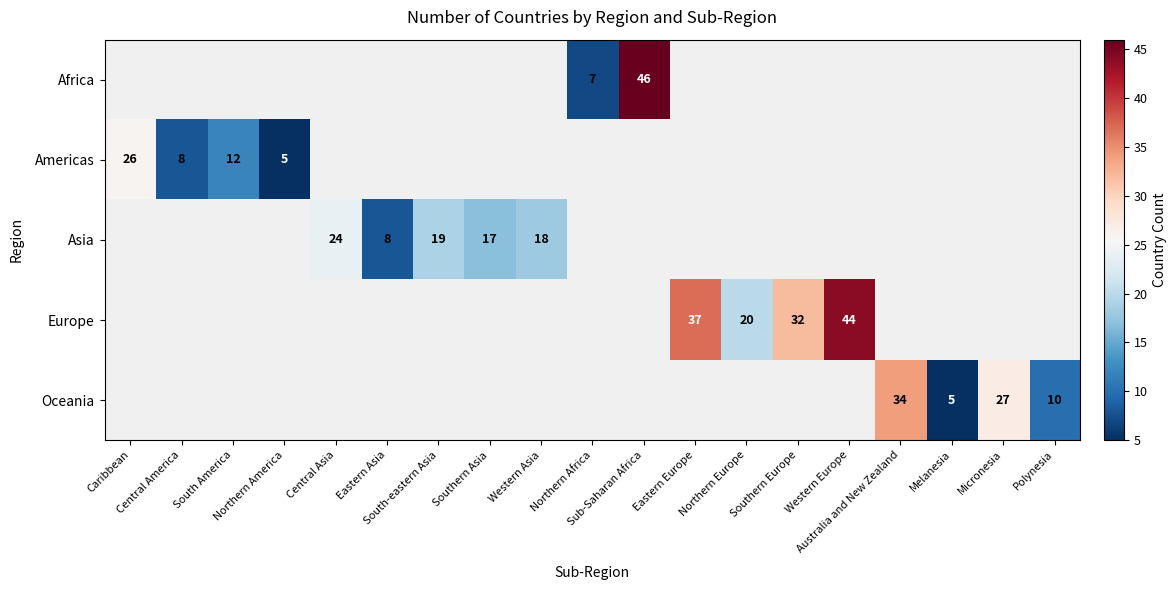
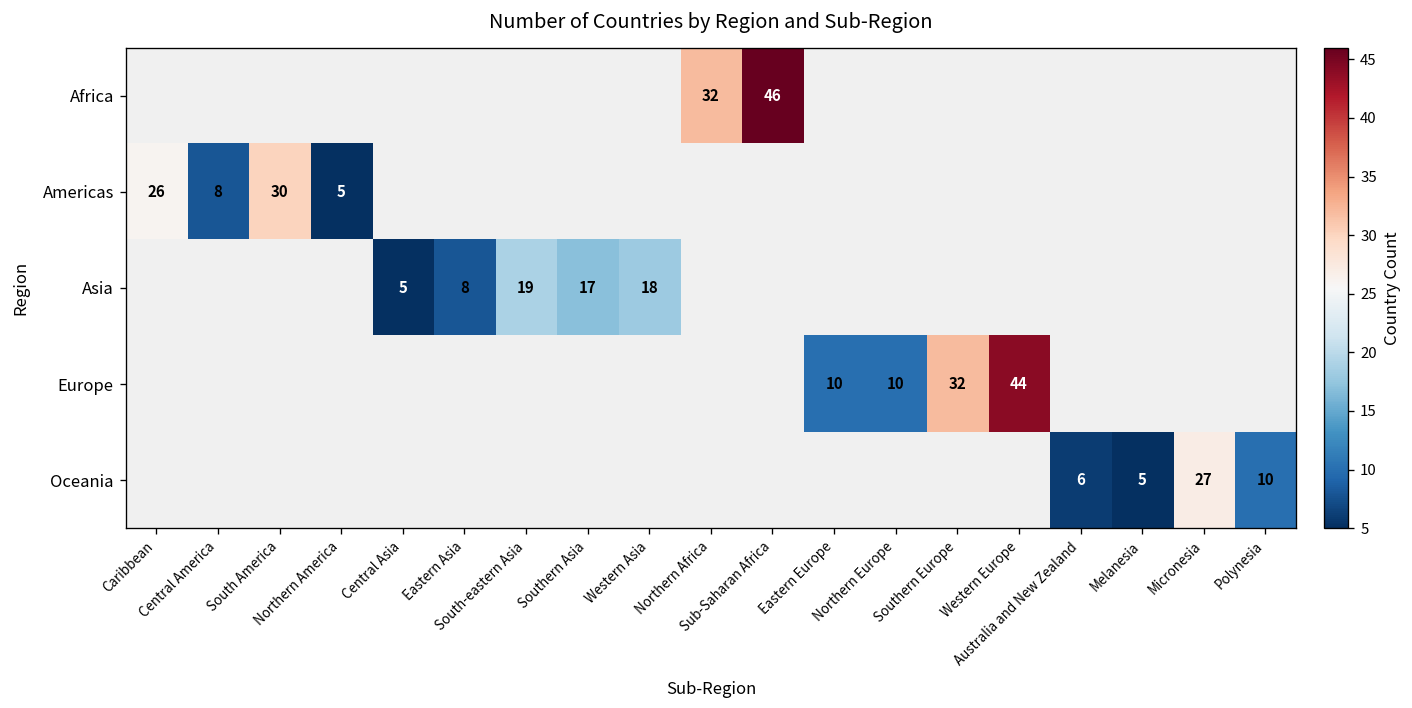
  {
    "Africa": {
-     "Northern Africa": 7,
+     "Northern Africa": 32,
      "Sub-Saharan Africa": 46
    },
    "Americas": {
      "Caribbean": 26,
      "Central America": 8,
-     "South America": 12,
+     "South America": 30,
      "Northern America": 5
    },
    "Asia": {
-     "Central Asia": 24,
+     "Central Asia": 5,
      "Eastern Asia": 8,
      "South-eastern Asia": 19,
      "Southern Asia": 17,
      "Western Asia": 18
    },
    "Europe": {
-     "Eastern Europe": 37,
-     "Northern Europe": 20,
+     "Eastern Europe": 10,
+     "Northern Europe": 10,
      "Southern Europe": 32,
      "Western Europe": 44
    },
    "Oceania": {
-     "Australia and New Zealand": 34,
+     "Australia and New Zealand": 6,
      "Melanesia": 5,
      "Micronesia": 27,
      "Polynesia": 10
    }
  }
